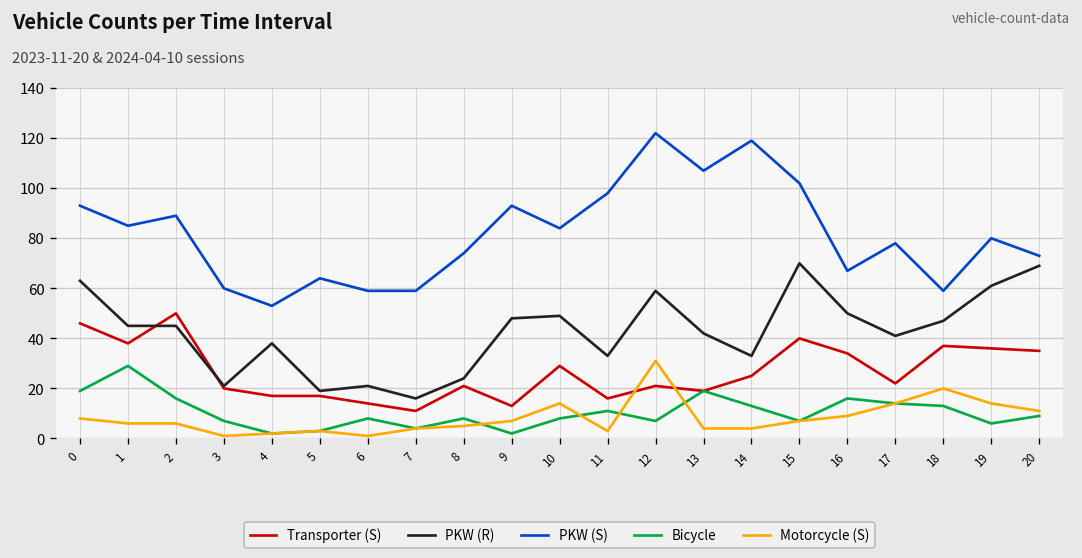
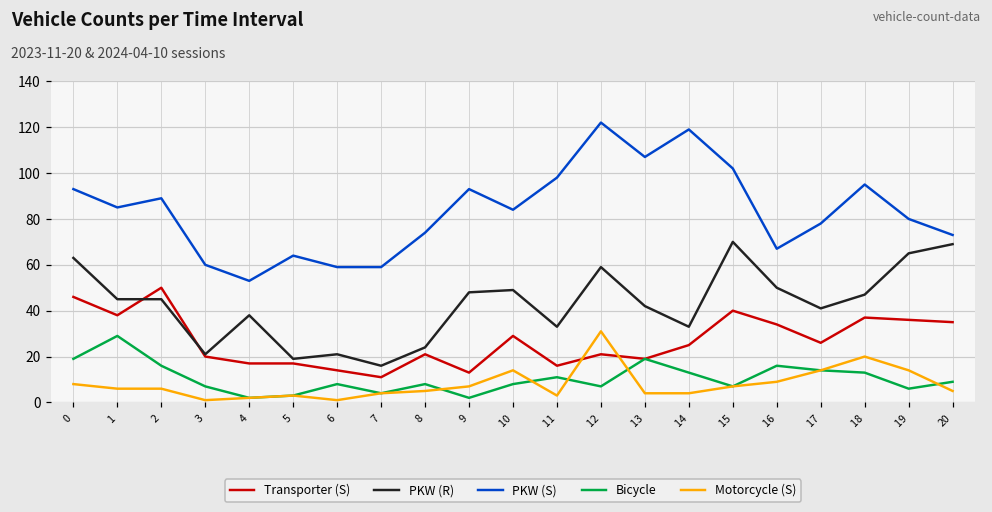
  {
    "Transporter (S)": {
      "0": 46,
      "1": 38,
      "2": 50,
      "4": 17,
      "5": 17,
      "6": 14,
      "7": 11,
      "8": 21,
      "9": 13,
      "10": 29,
      "11": 16,
      "12": 21,
      "14": 25,
      "15": 40,
      "16": 34,
-     "17": 22,
+     "17": 26,
      "18": 37,
      "19": 36,
      "20": 35
    },
    "PKW (R)": {
      "0": 63,
      "1": 45,
      "2": 45,
      "4": 38,
      "5": 19,
      "6": 21,
      "7": 16,
      "8": 24,
      "9": 48,
      "10": 49,
      "11": 33,
      "12": 59,
      "13": 42,
      "14": 33,
      "15": 70,
      "16": 50,
      "17": 41,
      "18": 47,
-     "19": 61,
+     "19": 65,
      "20": 69
    },
    "PKW (S)": {
      "0": 93,
      "1": 85,
      "2": 89,
      "3": 60,
      "4": 53,
      "5": 64,
      "6": 59,
      "7": 59,
      "8": 74,
      "9": 93,
      "10": 84,
      "11": 98,
      "12": 122,
      "13": 107,
      "14": 119,
      "15": 102,
      "16": 67,
      "17": 78,
-     "18": 59,
+     "18": 95,
      "19": 80,
      "20": 73
    },
    "Bicycle": {
      "0": 19,
      "1": 29,
      "2": 16,
      "3": 7,
      "6": 8,
      "8": 8,
      "9": 2,
      "10": 8,
      "11": 11,
      "12": 7,
      "14": 13,
      "16": 16,
      "18": 13,
      "19": 6,
      "20": 9
    },
    "Motorcycle (S)": {
      "0": 8,
      "1": 6,
      "2": 6,
      "3": 1,
      "6": 1,
      "8": 5,
      "9": 7,
      "10": 14,
      "11": 3,
      "12": 31,
      "13": 4,
      "14": 4,
      "16": 9,
      "18": 20,
      "19": 14,
-     "20": 11
+     "20": 5
    }
  }
